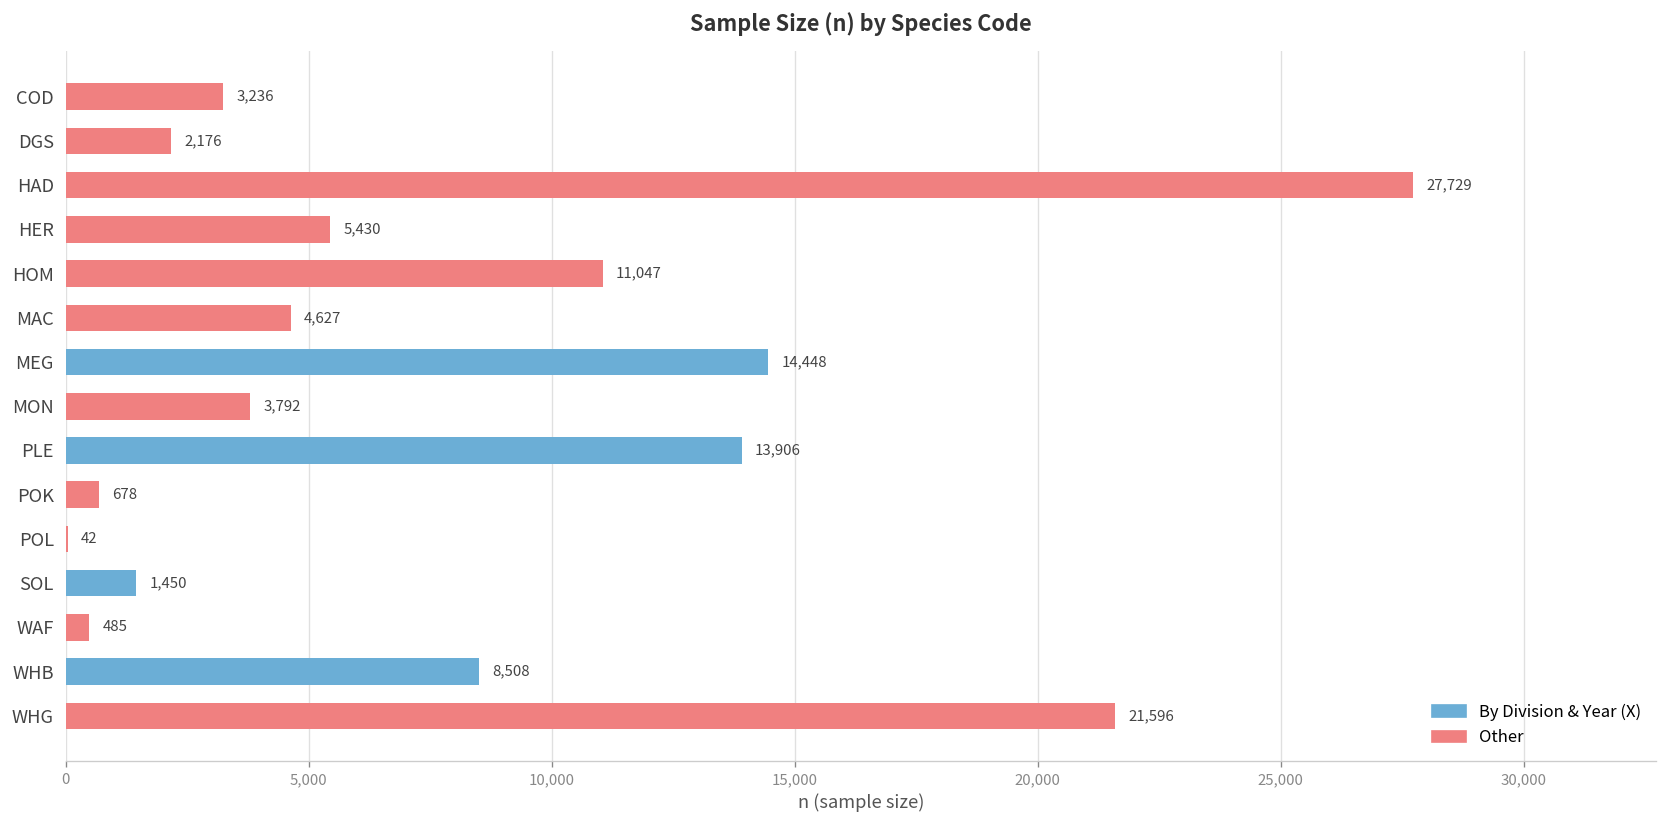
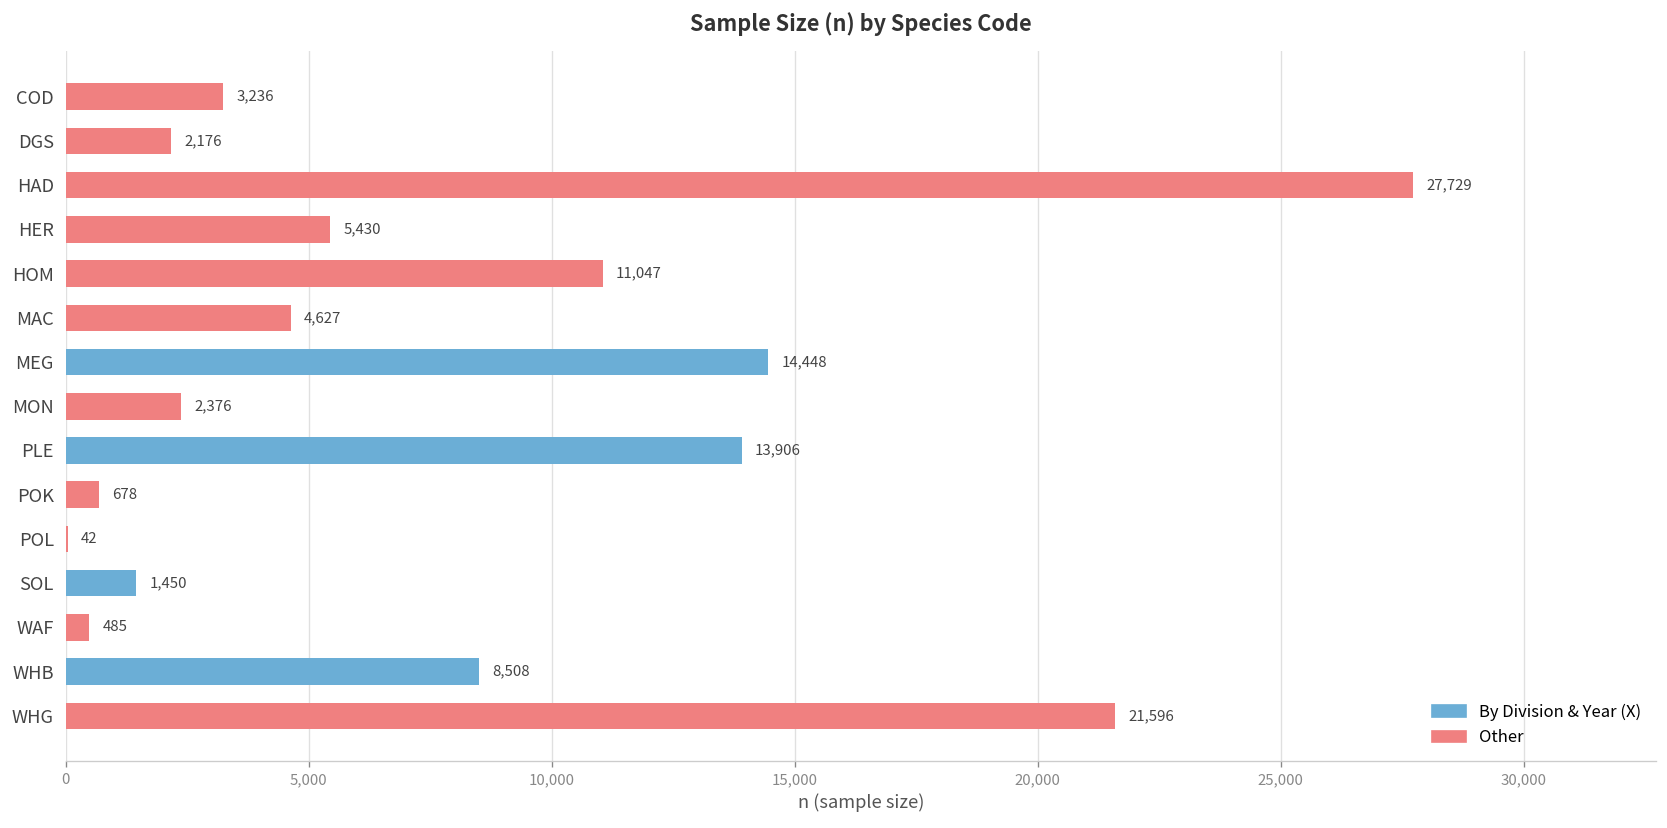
  {
    "COD": "3,236",
    "DGS": "2,176",
    "HAD": "27,729",
    "HER": "5,430",
    "HOM": "11,047",
    "MAC": "4,627",
    "MEG": "14,448",
-   "MON": "3,792",
+   "MON": "2,376",
    "PLE": "13,906",
    "POK": "678",
    "POL": "42",
    "SOL": "1,450",
    "WAF": "485",
    "WHB": "8,508",
    "WHG": "21,596"
  }
